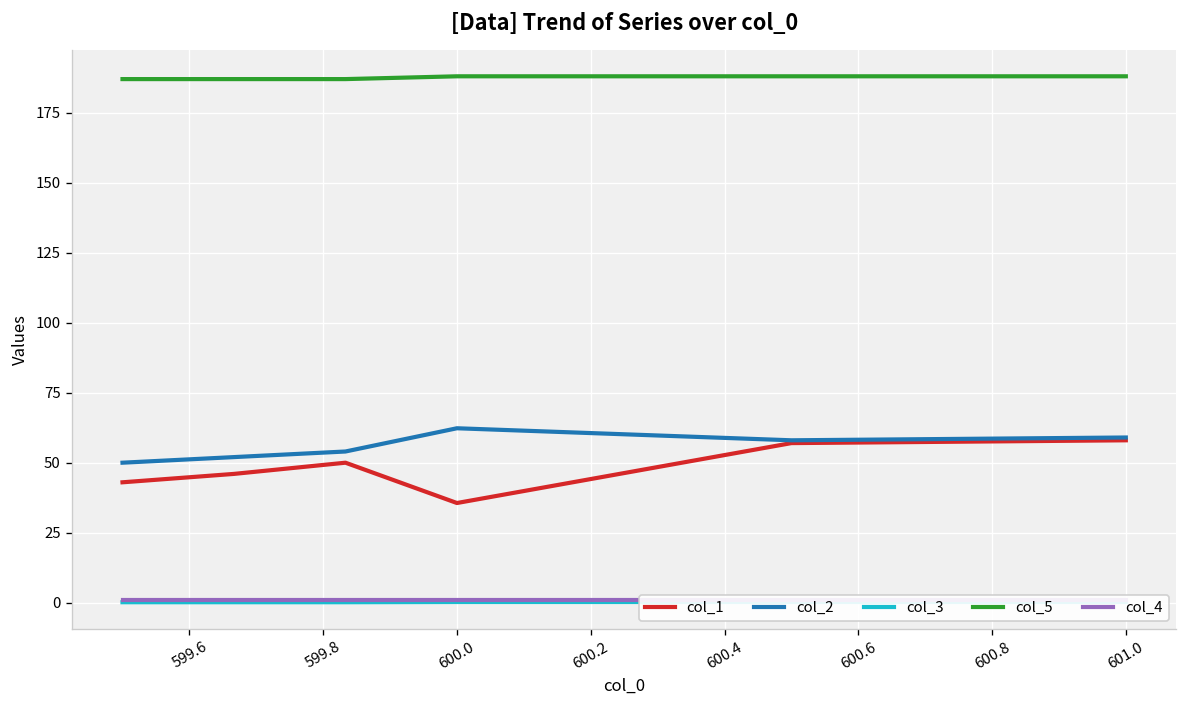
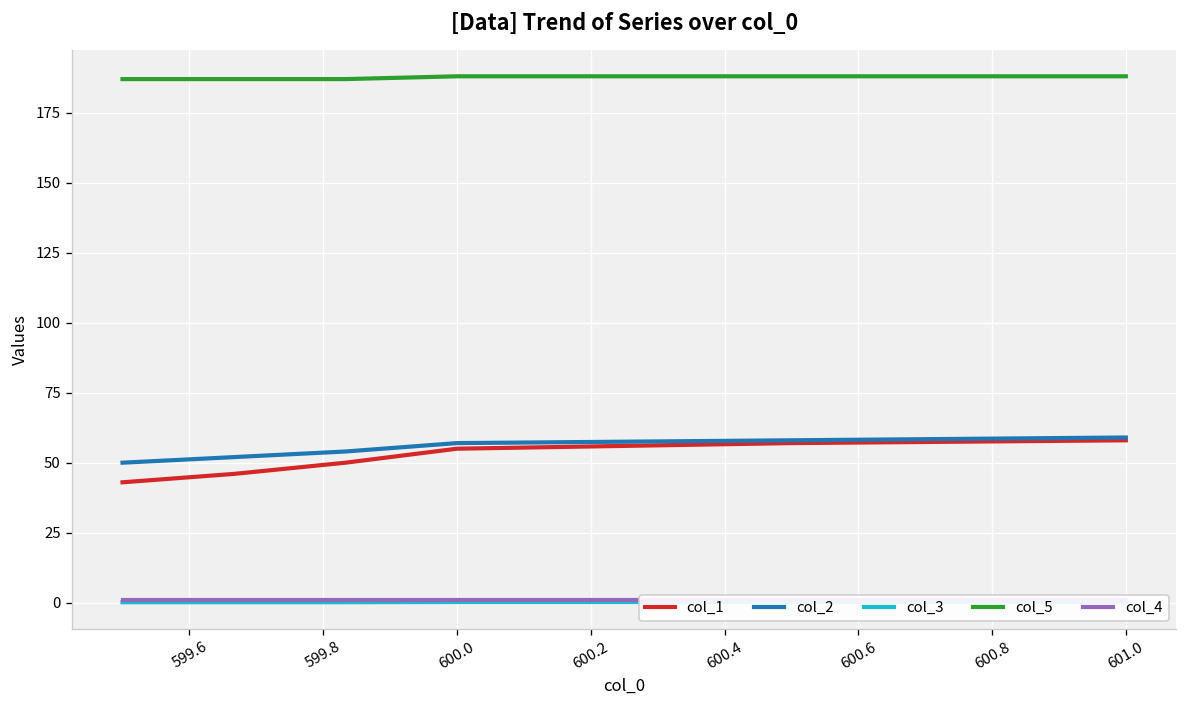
  {
    "col_1": {
-     "600.0": 36
+     "600.0": 55
    },
    "col_2": {
-     "600.0": 62
+     "600.0": 57
    },
    "col_5": {
      "600.0": 188,
      "601.0": 188
    }
  }
